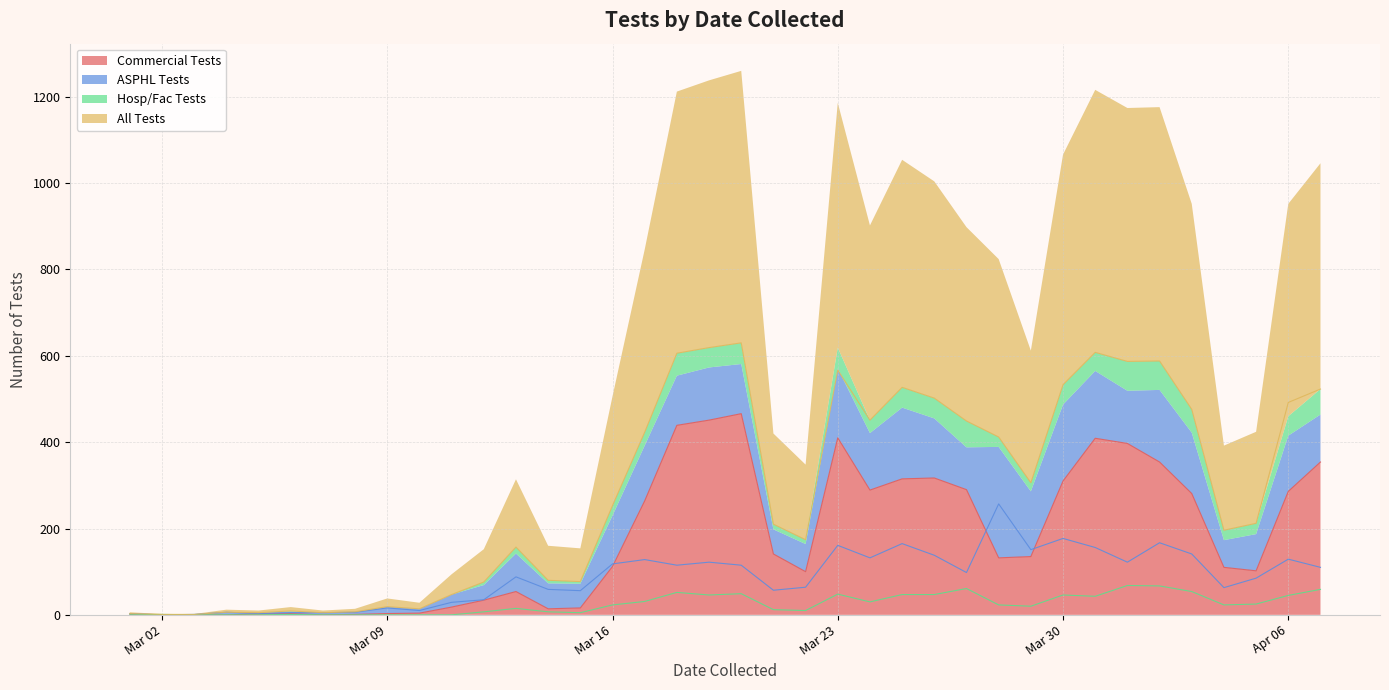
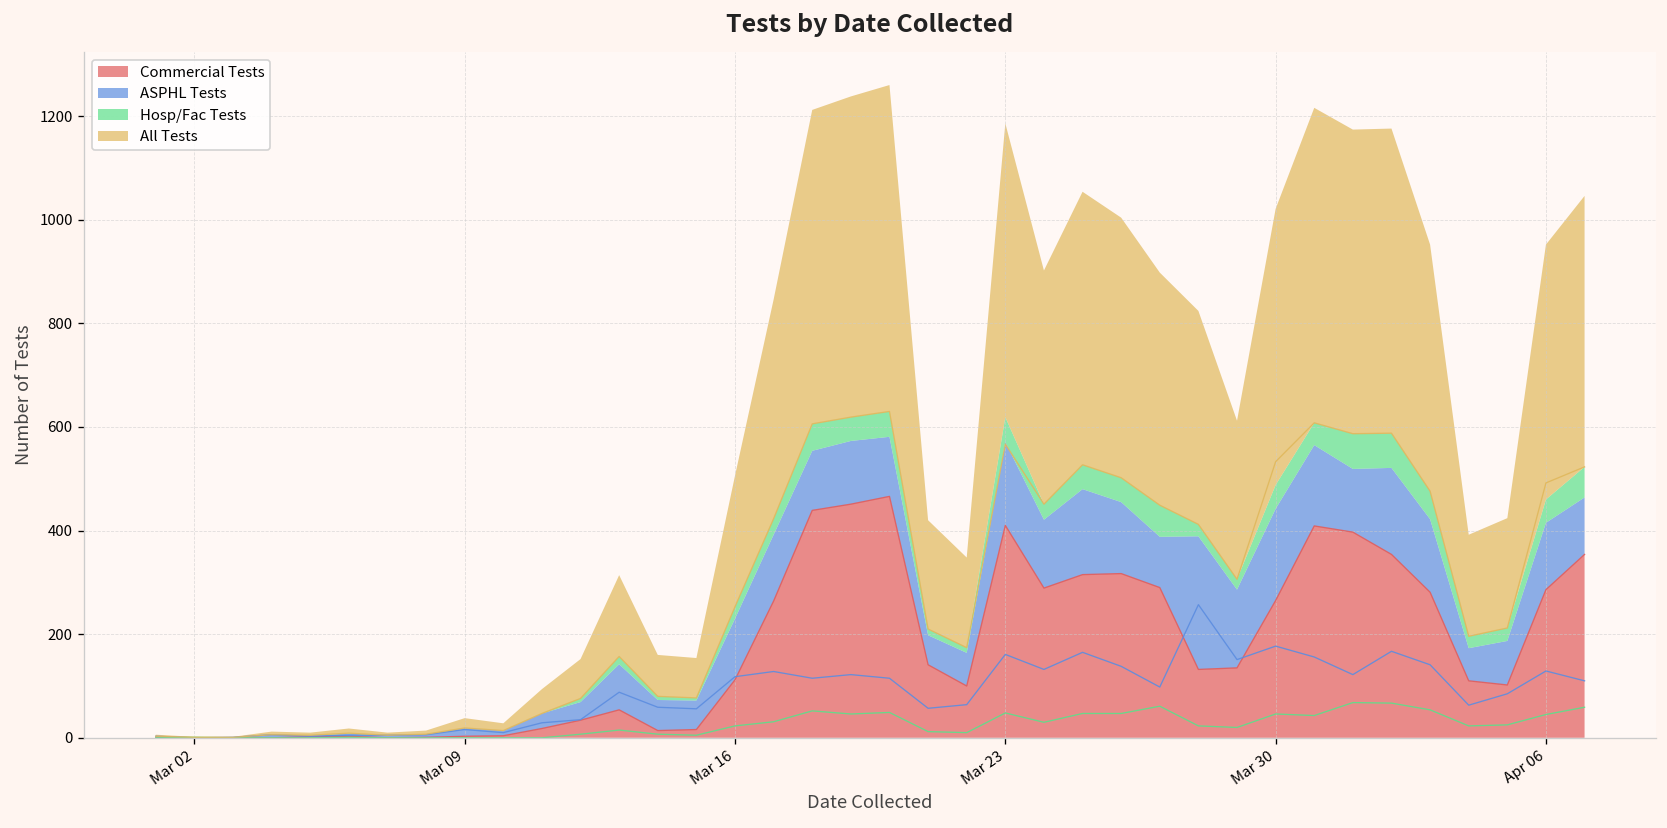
  {
    "Commercial Tests": {
      "Mar 16": 110,
      "Mar 23": 410,
-     "Mar 30": 310,
+     "Mar 30": 270,
      "Apr 06": 290
    }
  }
